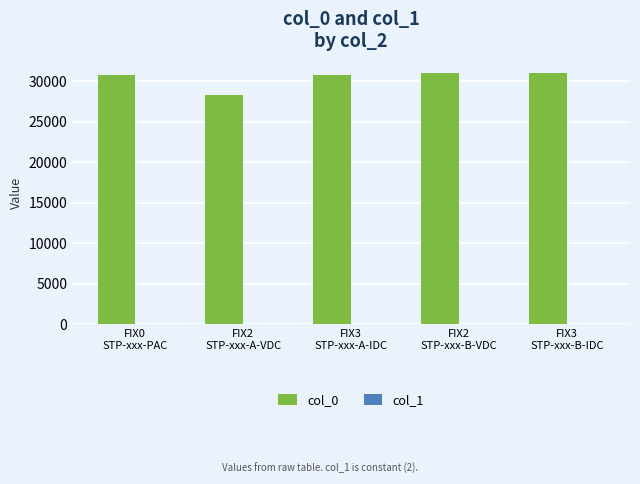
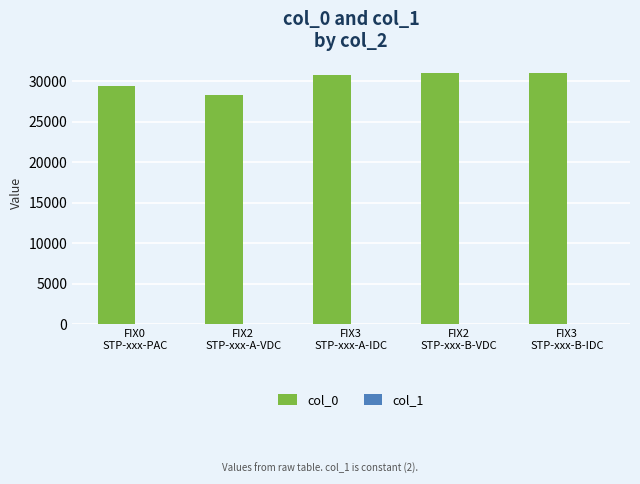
  {
    "col_0": {
-     "FIX0 STP-xxx-PAC": 31000,
+     "FIX0 STP-xxx-PAC": 29000,
      "FIX2 STP-xxx-A-VDC": 28000,
      "FIX3 STP-xxx-A-IDC": 31000,
      "FIX2 STP-xxx-B-VDC": 31000,
      "FIX3 STP-xxx-B-IDC": 31000
    }
  }
